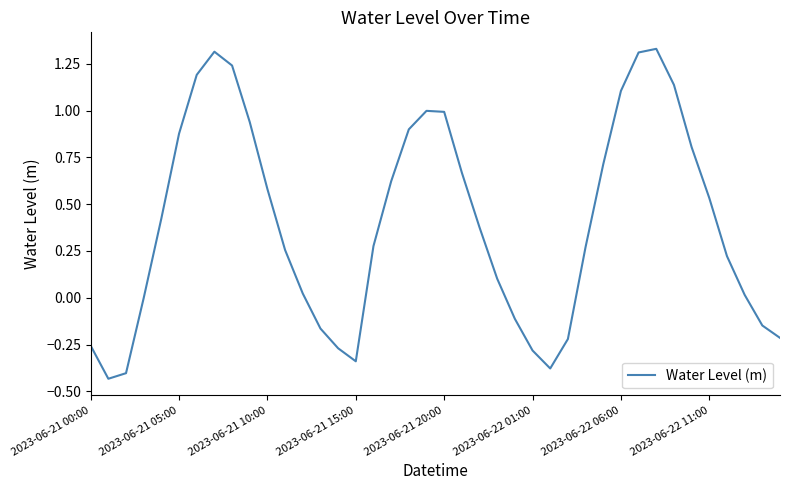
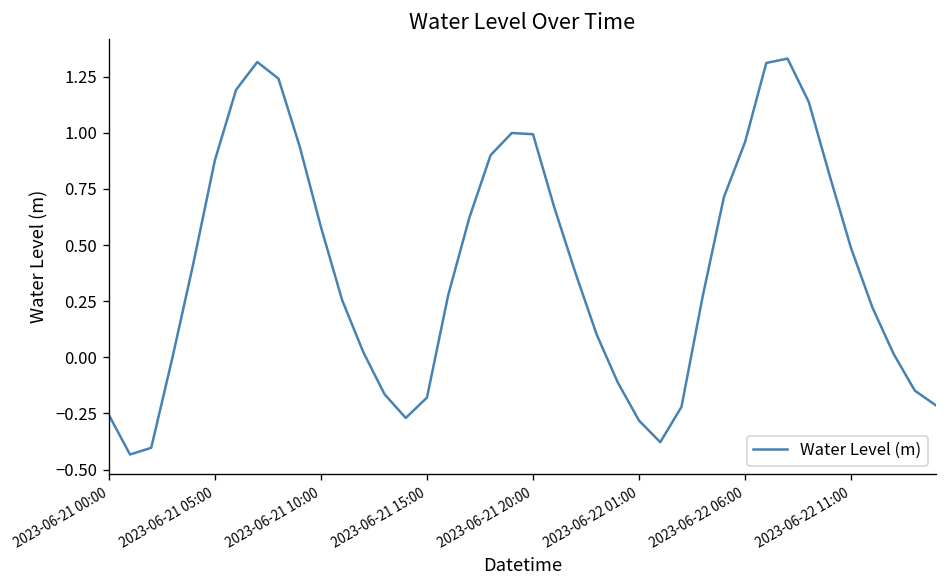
  {
    "2023-06-21 00:00": -0.26,
    "2023-06-21 05:00": 0.88,
    "2023-06-21 10:00": 0.58,
-   "2023-06-21 15:00": -0.34,
+   "2023-06-21 15:00": -0.18,
    "2023-06-21 20:00": 0.99,
    "2023-06-22 01:00": -0.28,
-   "2023-06-22 06:00": 1.11,
-   "2023-06-22 11:00": 0.53
+   "2023-06-22 06:00": 0.96,
+   "2023-06-22 11:00": 0.48
  }
